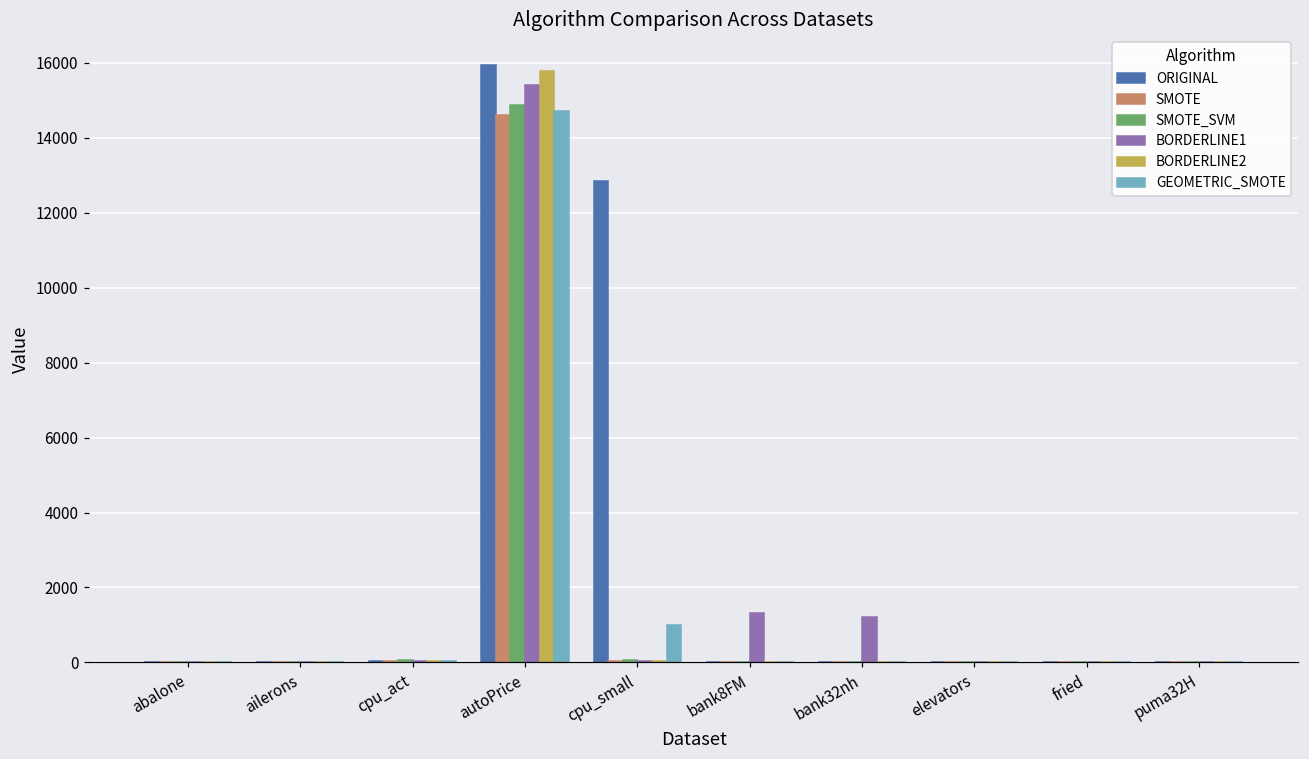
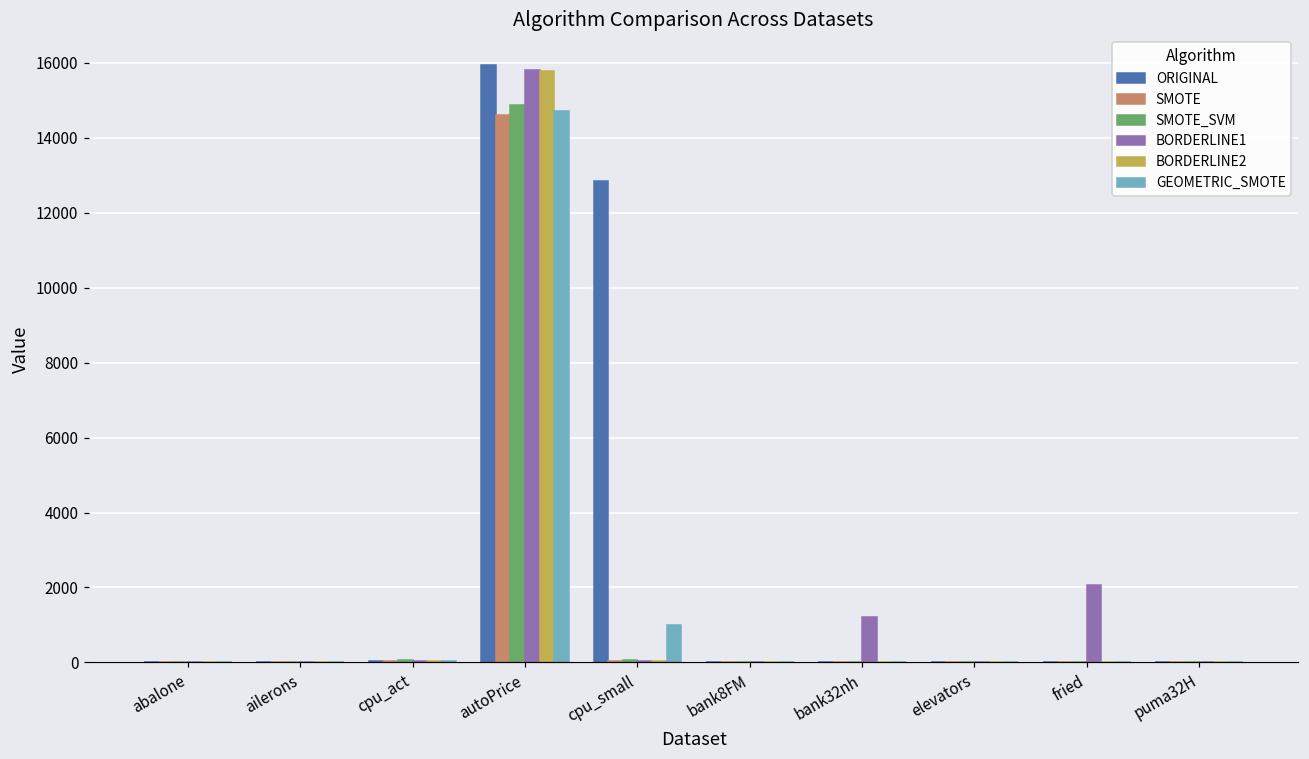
  {
    "ORIGINAL": {
      "autoPrice": 15900,
      "cpu_small": 12800
    },
    "SMOTE_SVM": {
      "autoPrice": 14900
    },
    "BORDERLINE1": {
-     "autoPrice": 15400,
-     "bank8FM": 1300,
+     "autoPrice": 15800,
+     "bank8FM": 0,
      "bank32nh": 1200,
-     "fried": 0
+     "fried": 2100
    },
    "GEOMETRIC_SMOTE": {
      "autoPrice": 14700,
      "cpu_small": 1000
    }
  }
